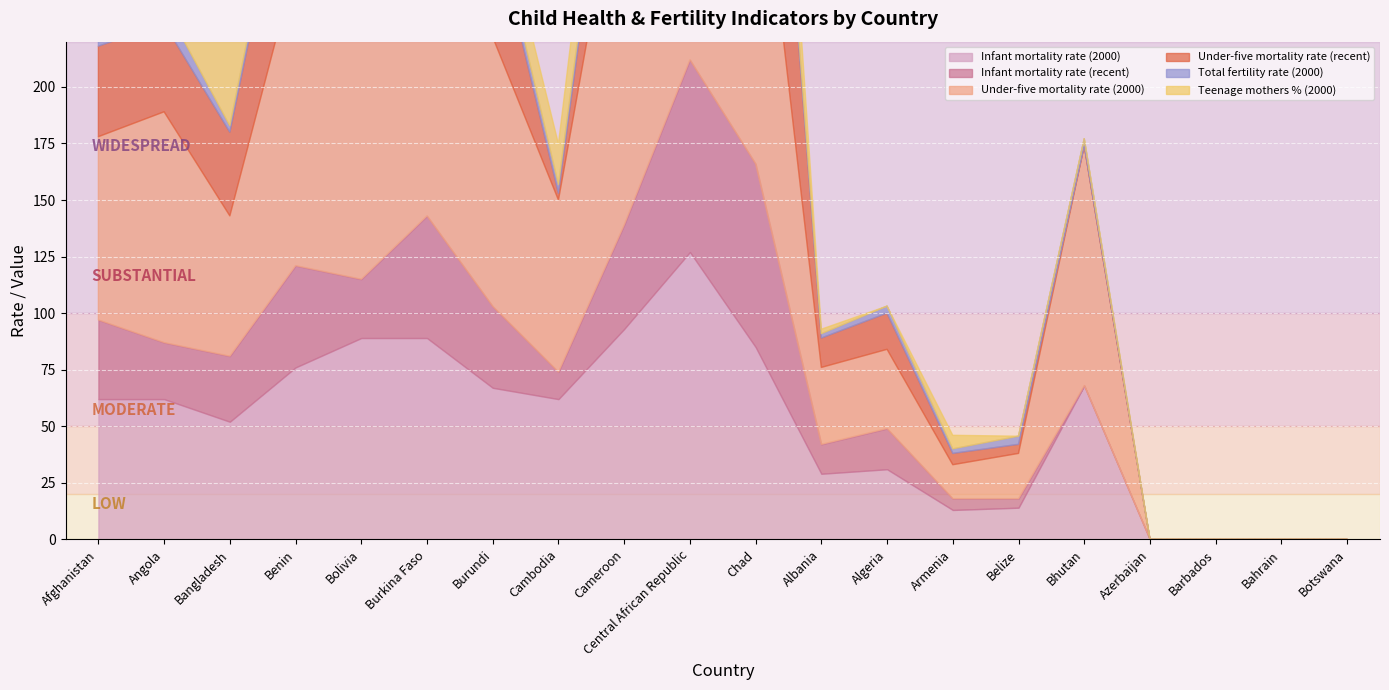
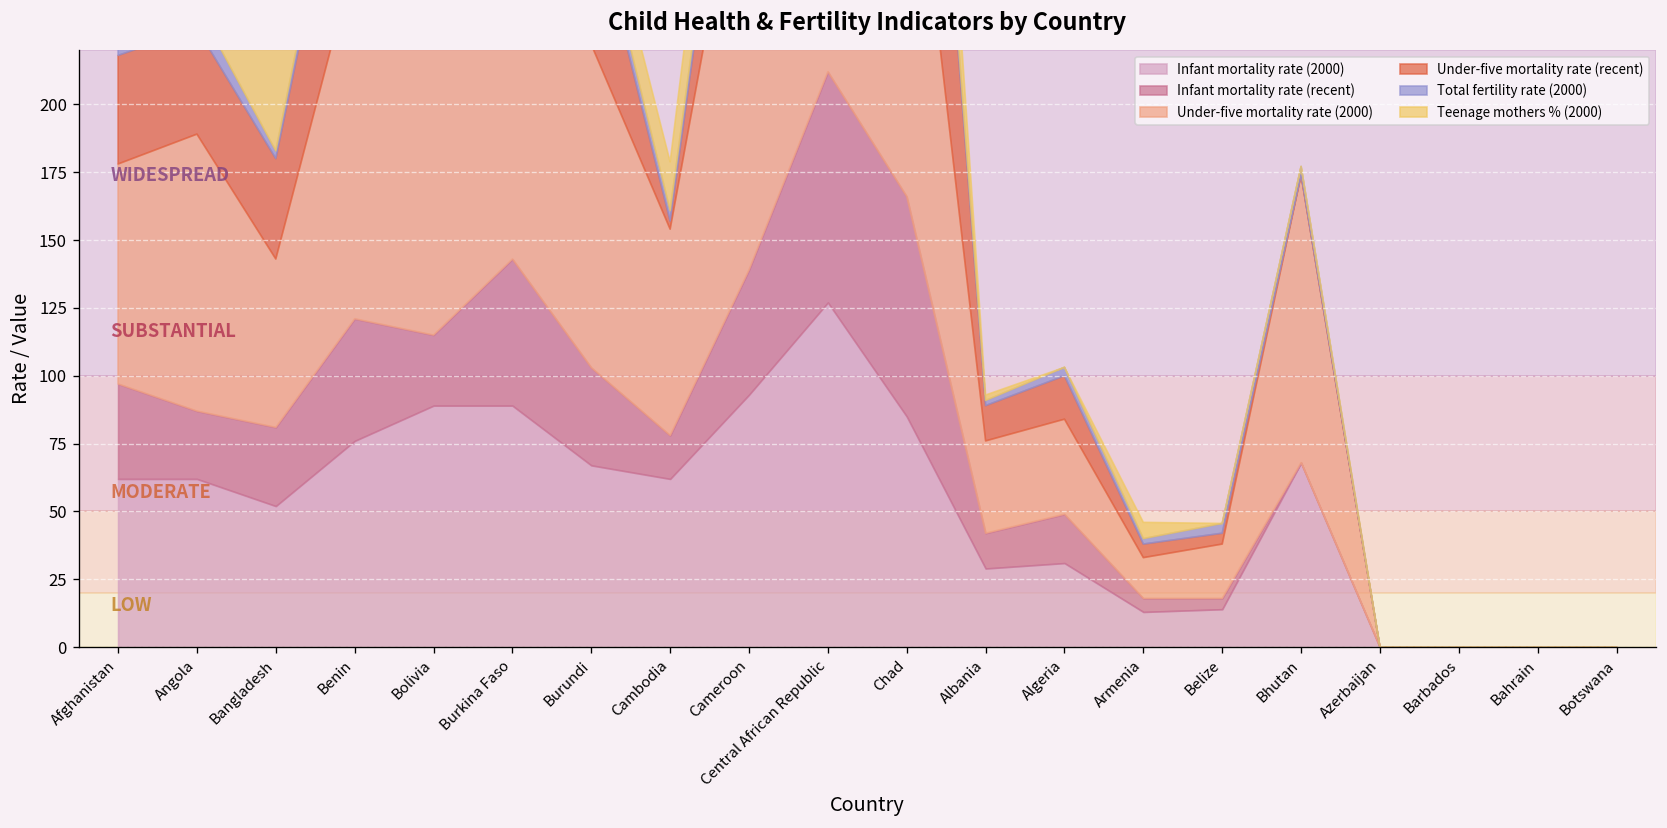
  {
    "Infant mortality rate (2000)": {
      "Afghanistan": 62,
      "Angola": 62,
      "Bangladesh": 52,
      "Benin": 76,
      "Bolivia": 89,
      "Burkina Faso": 89,
      "Burundi": 67,
      "Cambodia": 62,
      "Cameroon": 93,
      "Central African Republic": 127,
      "Chad": 85,
      "Albania": 29,
      "Algeria": 31,
      "Armenia": 13,
      "Belize": 14
    },
    "Infant mortality rate (recent)": {
      "Afghanistan": 35,
      "Angola": 25,
      "Bangladesh": 29,
      "Benin": 45,
      "Bolivia": 26,
      "Burkina Faso": 54,
      "Burundi": 36,
-     "Cambodia": 12,
+     "Cambodia": 16,
      "Cameroon": 46,
      "Central African Republic": 85,
      "Chad": 81,
      "Albania": 13,
      "Algeria": 18,
      "Armenia": 5,
      "Belize": 4
    },
    "Under-five mortality rate (recent)": {
      "Afghanistan": 40,
      "Bangladesh": 37,
      "Cambodia": 3,
      "Albania": 13,
      "Algeria": 16,
      "Armenia": 5,
      "Belize": 4
    },
    "Total fertility rate (2000)": {
      "Bangladesh": 3,
      "Cambodia": 4,
      "Albania": 2,
      "Armenia": 2
    }
  }
